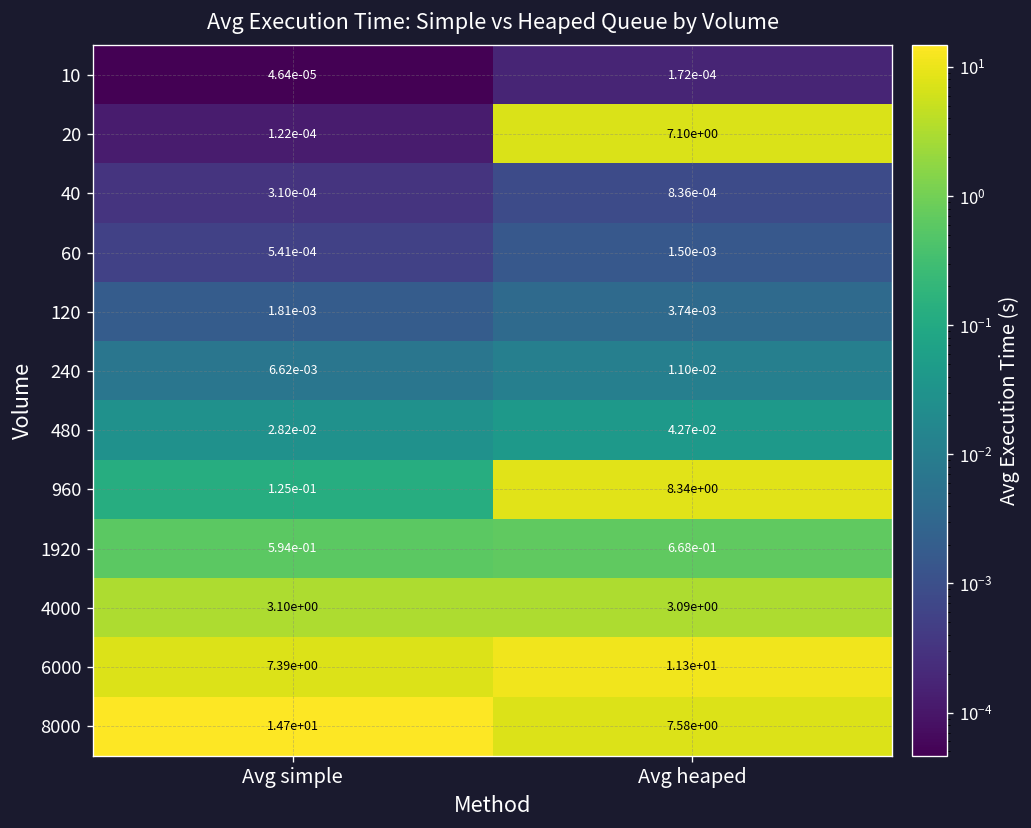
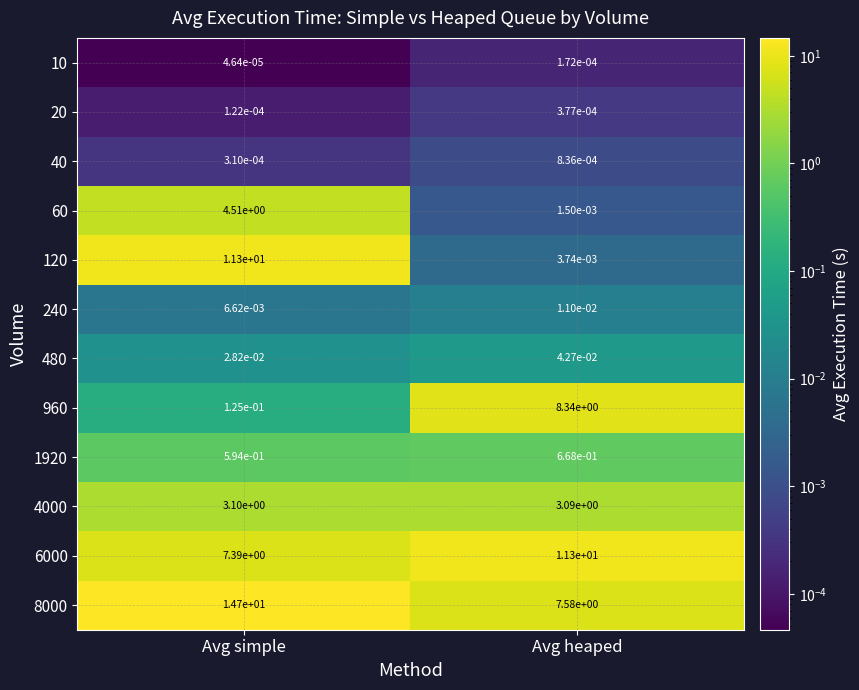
  {
    "10": {
      "Avg simple": "4.64e-05",
      "Avg heaped": "1.72e-04"
    },
    "20": {
      "Avg simple": "1.22e-04",
-     "Avg heaped": "7.10e+00"
+     "Avg heaped": "3.77e-04"
    },
    "40": {
      "Avg simple": "3.10e-04",
      "Avg heaped": "8.36e-04"
    },
    "60": {
-     "Avg simple": "5.41e-04",
+     "Avg simple": "4.51e+00",
      "Avg heaped": "1.50e-03"
    },
    "120": {
-     "Avg simple": "1.81e-03",
+     "Avg simple": "1.13e+01",
      "Avg heaped": "3.74e-03"
    },
    "240": {
      "Avg simple": "6.62e-03",
      "Avg heaped": "1.10e-02"
    },
    "480": {
      "Avg simple": "2.82e-02",
      "Avg heaped": "4.27e-02"
    },
    "960": {
      "Avg simple": "1.25e-01",
      "Avg heaped": "8.34e+00"
    },
    "1920": {
      "Avg simple": "5.94e-01",
      "Avg heaped": "6.68e-01"
    },
    "4000": {
      "Avg simple": "3.10e+00",
      "Avg heaped": "3.09e+00"
    },
    "6000": {
      "Avg simple": "7.39e+00",
      "Avg heaped": "1.13e+01"
    },
    "8000": {
      "Avg simple": "1.47e+01",
      "Avg heaped": "7.58e+00"
    }
  }
